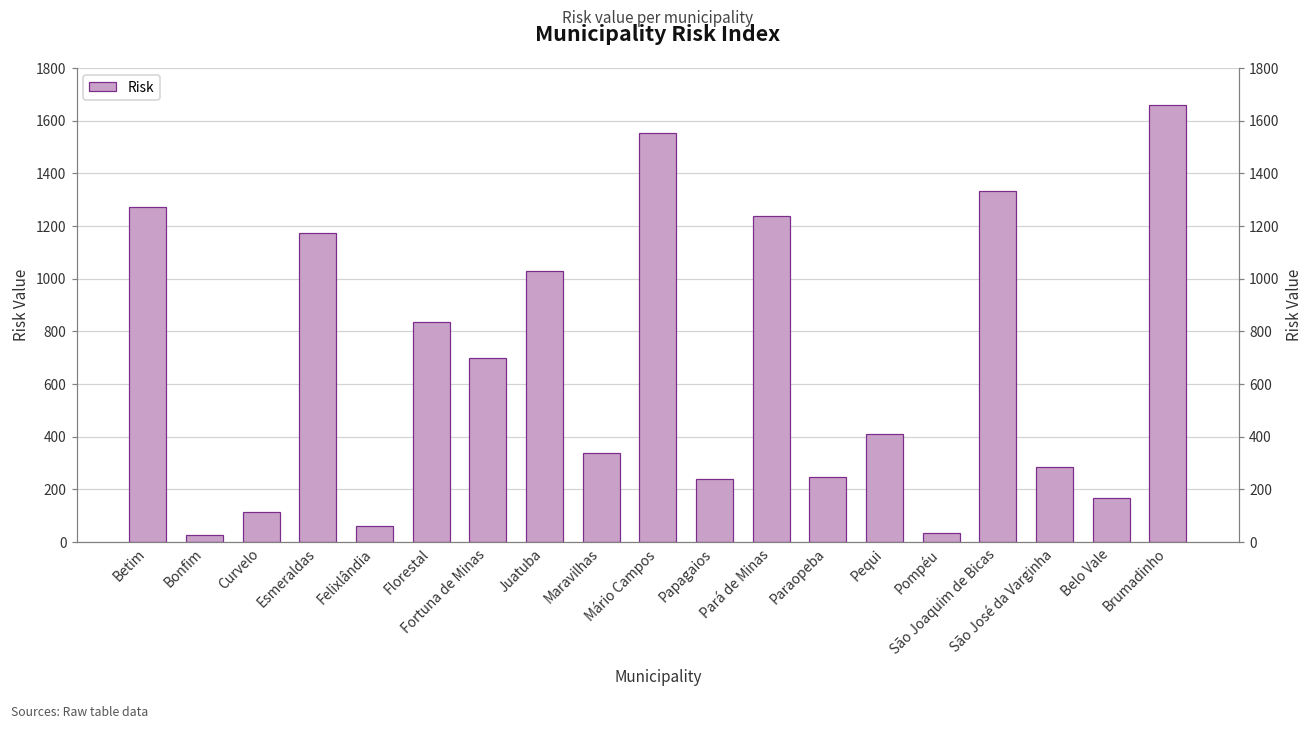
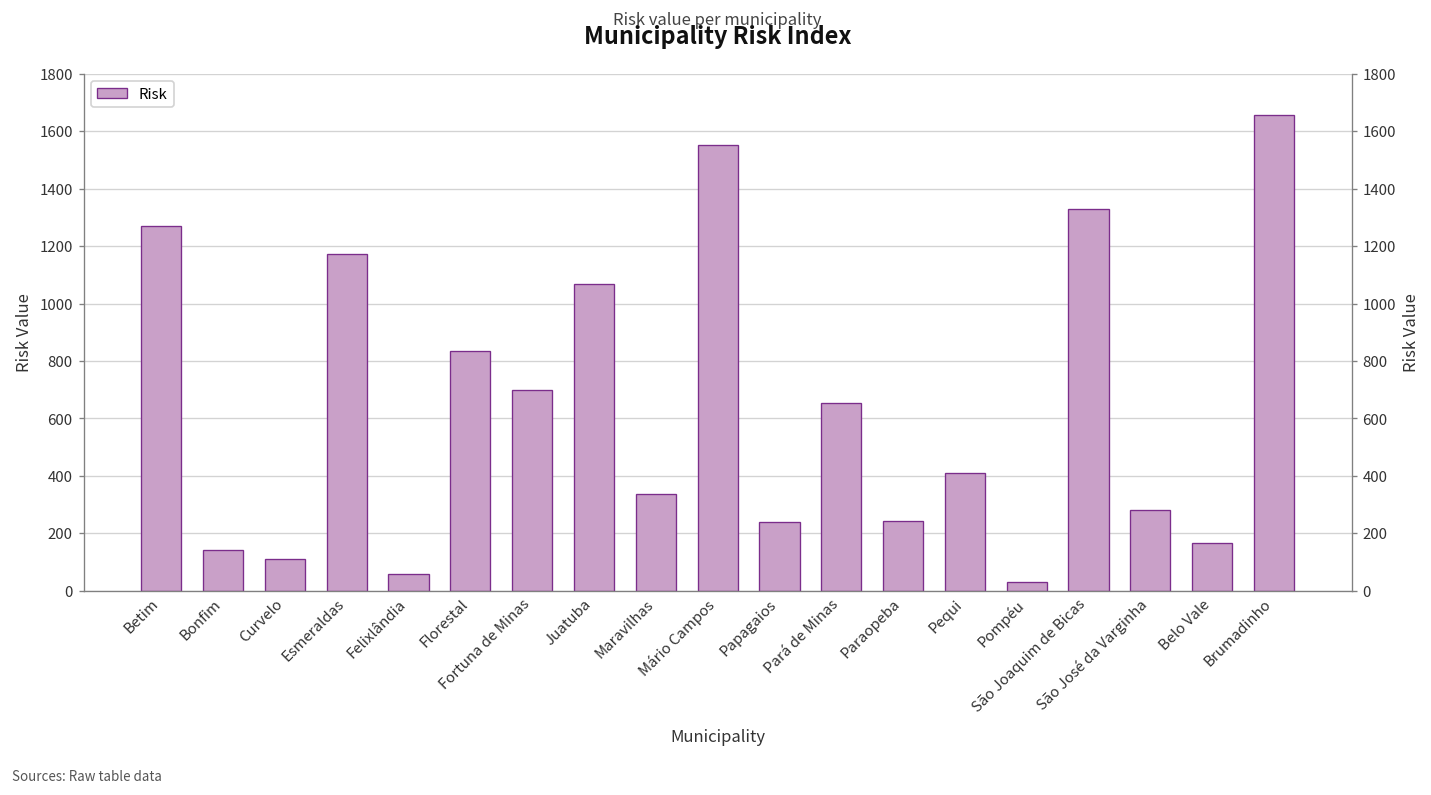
  {
    "Betim": 1270,
-   "Bonfim": 30,
+   "Bonfim": 140,
    "Curvelo": 110,
    "Esmeraldas": 1170,
    "Felixlândia": 60,
    "Florestal": 840,
    "Fortuna de Minas": 700,
-   "Juatuba": 1030,
+   "Juatuba": 1070,
    "Maravilhas": 340,
    "Mário Campos": 1550,
    "Papagaios": 240,
-   "Pará de Minas": 1240,
+   "Pará de Minas": 650,
    "Paraopeba": 240,
    "Pequi": 410,
    "Pompéu": 30,
    "São Joaquim de Bicas": 1330,
    "São José da Varginha": 280,
    "Belo Vale": 170,
    "Brumadinho": 1660
  }
